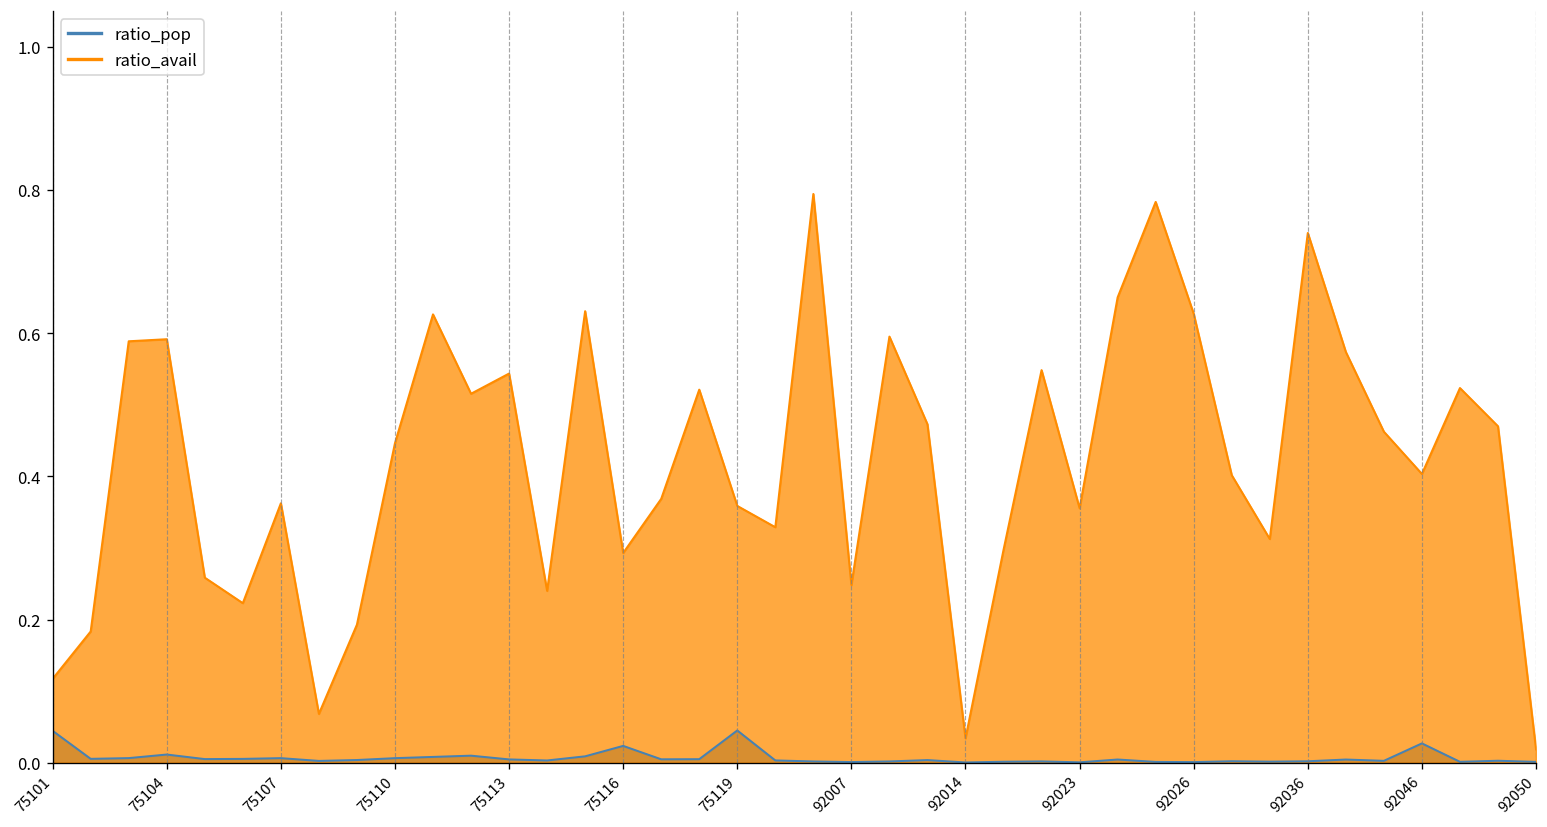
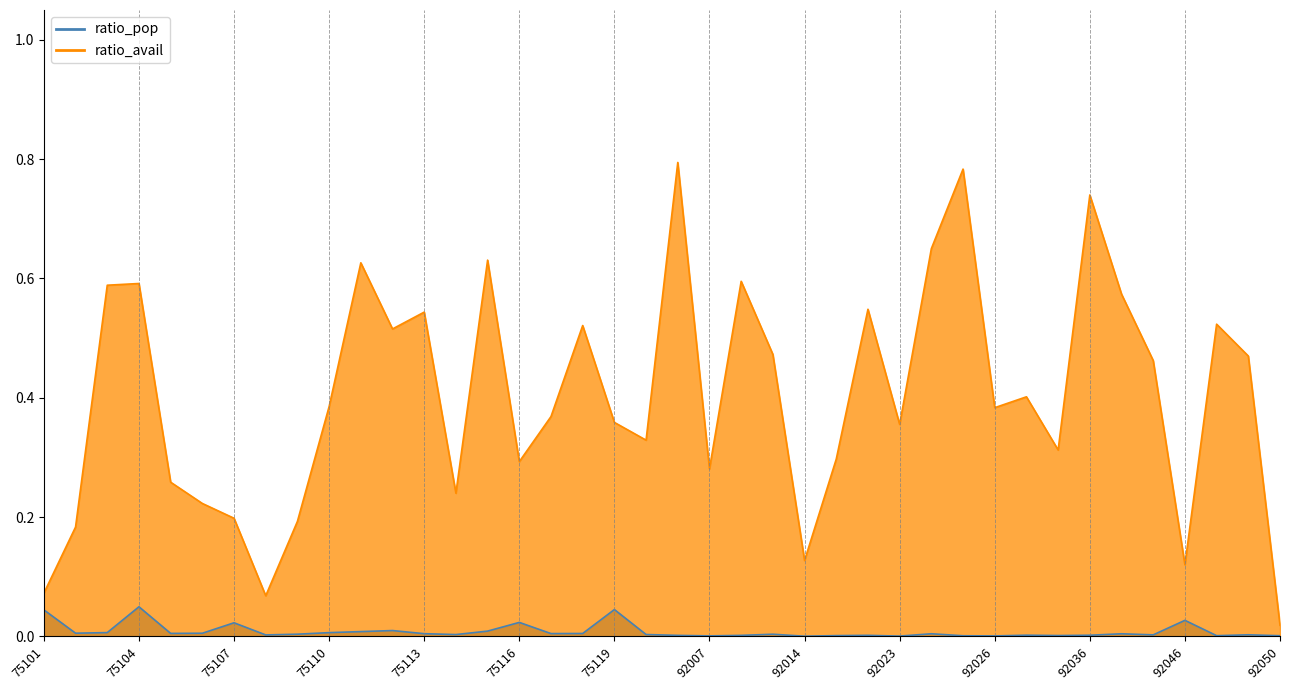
  {
    "ratio_pop": {
      "75101": 0.04,
-     "75104": 0.01,
-     "75107": 0.01,
+     "75104": 0.05,
+     "75107": 0.02,
      "75110": 0.01,
      "75113": 0.00,
      "75116": 0.02,
      "75119": 0.05,
      "92007": 0.00,
      "92014": 0.00,
      "92023": 0.00,
      "92026": 0.00,
      "92036": 0.00,
      "92046": 0.03,
      "92050": 0.00
    },
    "ratio_avail": {
-     "75101": 0.12,
+     "75101": 0.07,
      "75104": 0.59,
-     "75107": 0.36,
-     "75110": 0.45,
+     "75107": 0.20,
+     "75110": 0.39,
      "75113": 0.54,
      "75116": 0.29,
      "75119": 0.36,
-     "92007": 0.25,
-     "92014": 0.03,
+     "92007": 0.28,
+     "92014": 0.13,
      "92023": 0.36,
-     "92026": 0.63,
+     "92026": 0.38,
      "92036": 0.74,
-     "92046": 0.40,
+     "92046": 0.12,
      "92050": 0.02
    }
  }
